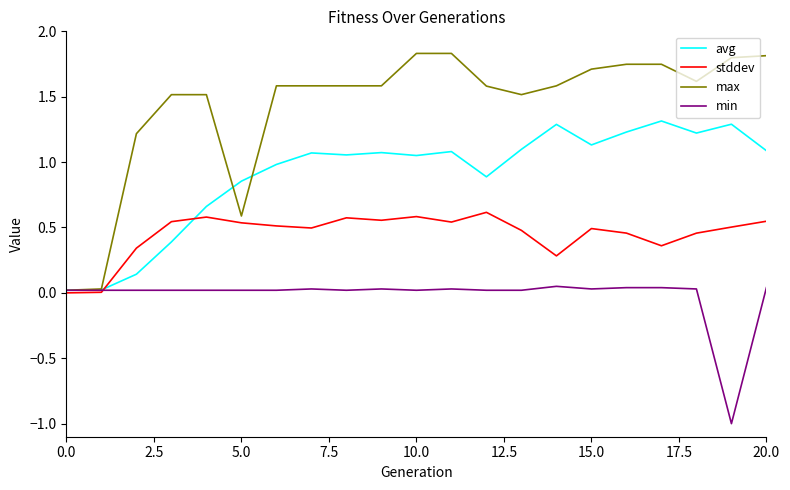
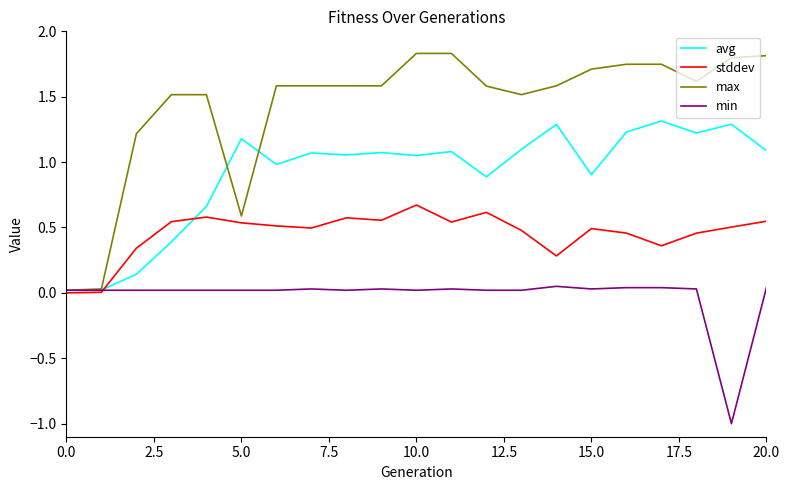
  {
    "avg": {
-     "5.0": 0.85,
+     "5.0": 1.18,
      "10.0": 1.05,
-     "15.0": 1.13,
+     "15.0": 0.90,
      "20.0": 1.09
    },
    "stddev": {
      "0.0": 0.00,
      "5.0": 0.54,
-     "10.0": 0.58,
+     "10.0": 0.67,
      "15.0": 0.49,
      "20.0": 0.55
    },
    "max": {
      "5.0": 0.59,
      "10.0": 1.83,
      "15.0": 1.71,
      "20.0": 1.81
    },
    "min": {
      "5.0": 0.02,
      "10.0": 0.02,
      "15.0": 0.03,
      "20.0": 0.04
    }
  }
